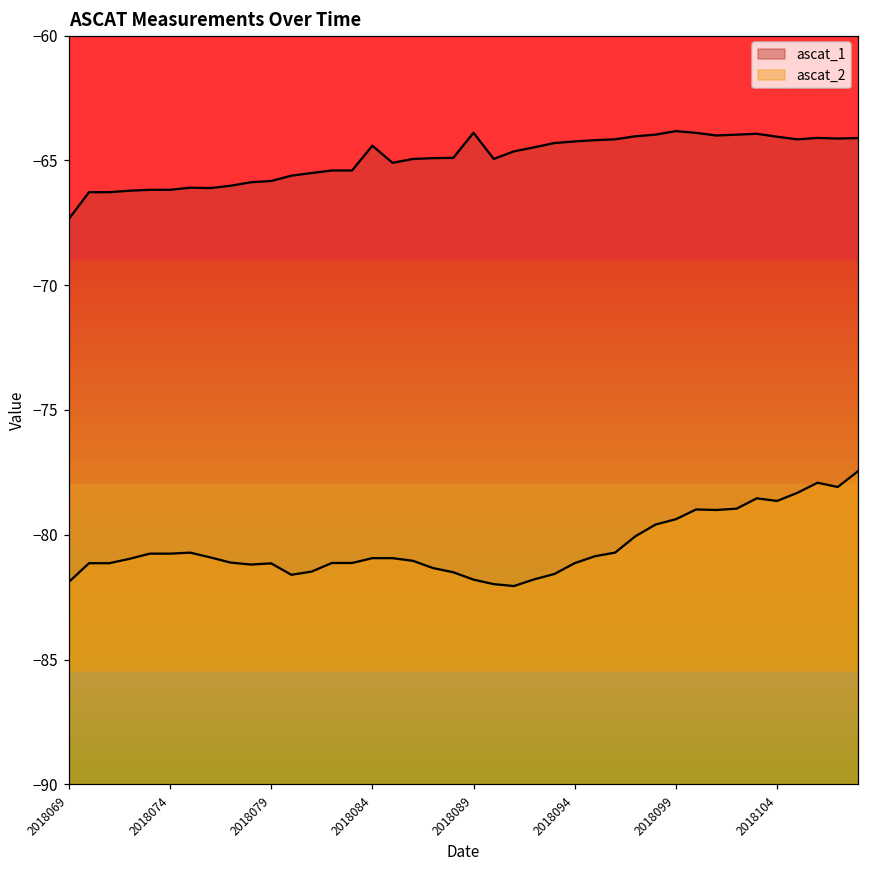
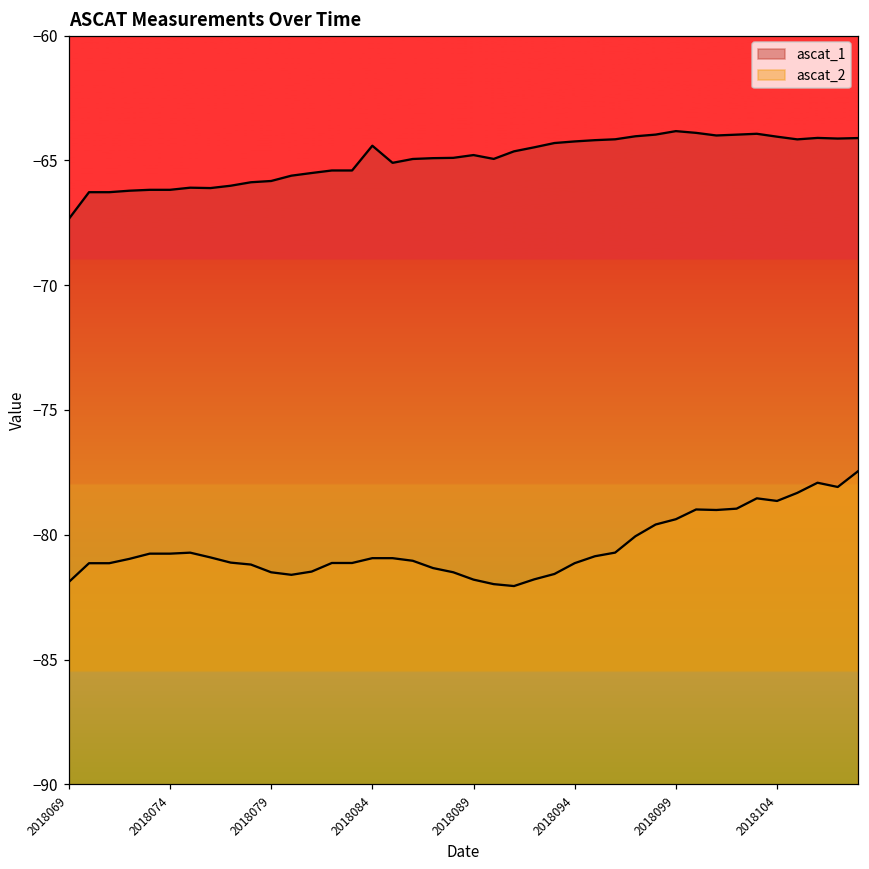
  {
    "ascat_1": {
      "2018069": -67.3,
      "2018074": -66.2,
      "2018079": -65.8,
      "2018084": -64.4,
-     "2018089": -63.9,
+     "2018089": -64.8,
      "2018094": -64.2,
      "2018099": -63.8,
      "2018104": -64.1
    },
    "ascat_2": {
      "2018069": -81.9,
      "2018074": -80.8,
-     "2018079": -81.1,
+     "2018079": -81.5,
      "2018084": -80.9,
      "2018089": -81.8,
      "2018094": -81.1,
      "2018099": -79.4,
      "2018104": -78.6
    }
  }
